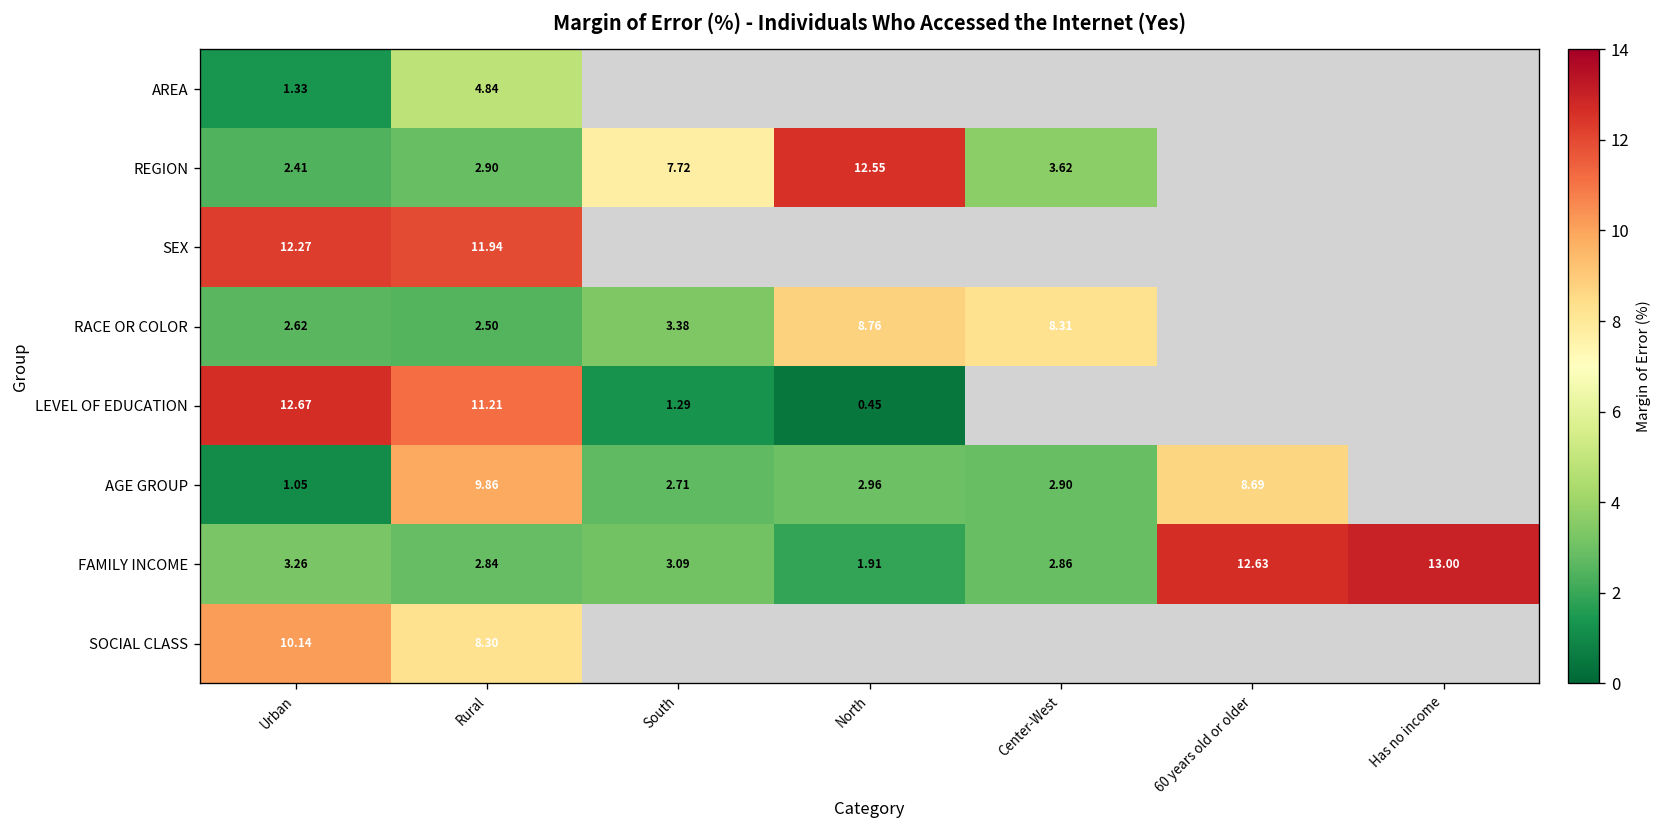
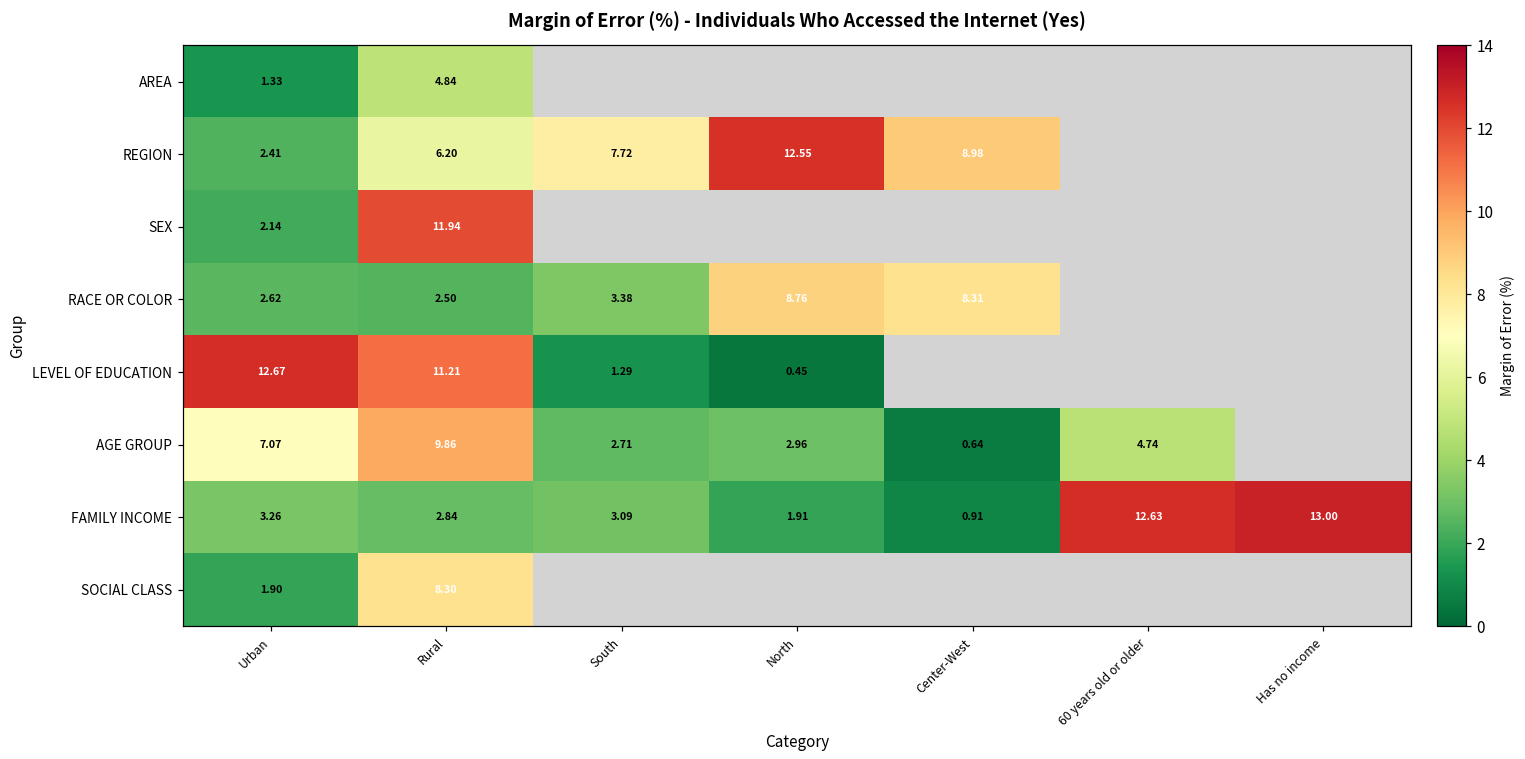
  {
    "AREA": {
      "Urban": 1.33,
      "Rural": 4.84
    },
    "REGION": {
      "Urban": 2.41,
-     "Rural": 2.90,
+     "Rural": 6.20,
      "South": 7.72,
      "North": 12.55,
-     "Center-West": 3.62
+     "Center-West": 8.98
    },
    "SEX": {
-     "Urban": 12.27,
+     "Urban": 2.14,
      "Rural": 11.94
    },
    "RACE OR COLOR": {
      "Urban": 2.62,
      "Rural": 2.50,
      "South": 3.38,
      "North": 8.76,
      "Center-West": 8.31
    },
    "LEVEL OF EDUCATION": {
      "Urban": 12.67,
      "Rural": 11.21,
      "South": 1.29,
      "North": 0.45
    },
    "AGE GROUP": {
-     "Urban": 1.05,
+     "Urban": 7.07,
      "Rural": 9.86,
      "South": 2.71,
      "North": 2.96,
-     "Center-West": 2.90,
-     "60 years old or older": 8.69
+     "Center-West": 0.64,
+     "60 years old or older": 4.74
    },
    "FAMILY INCOME": {
      "Urban": 3.26,
      "Rural": 2.84,
      "South": 3.09,
      "North": 1.91,
-     "Center-West": 2.86,
+     "Center-West": 0.91,
      "60 years old or older": 12.63,
      "Has no income": 13.00
    },
    "SOCIAL CLASS": {
-     "Urban": 10.14,
+     "Urban": 1.90,
      "Rural": 8.30
    }
  }
